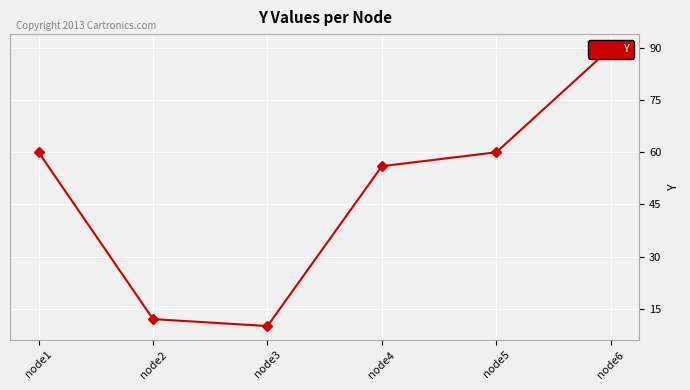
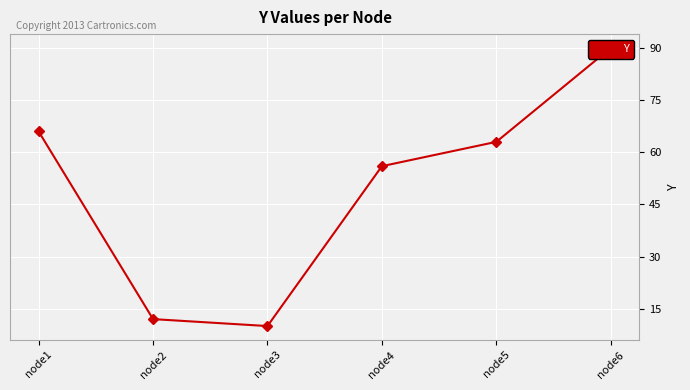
  {
-   "node1": 60,
+   "node1": 66,
    "node2": 12,
    "node3": 10,
    "node4": 56,
-   "node5": 60
+   "node5": 63
  }
